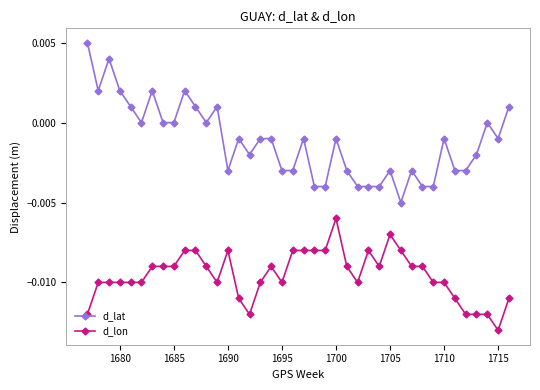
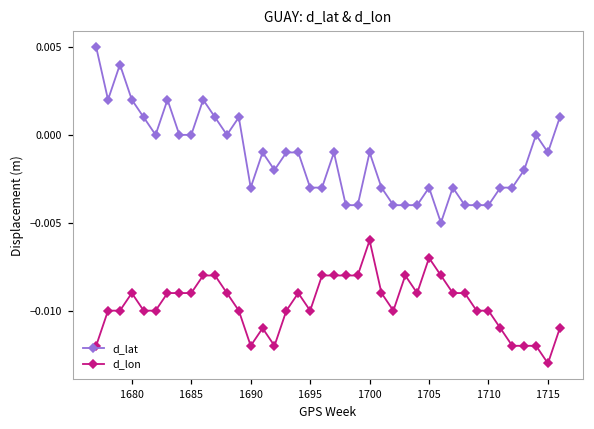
  {
    "d_lat": {
      "1680": 0.002,
      "1685": 0.000,
      "1690": -0.003,
      "1695": -0.003,
      "1700": -0.001,
      "1705": -0.003,
-     "1710": -0.001,
+     "1710": -0.004,
      "1715": -0.001
    },
    "d_lon": {
-     "1680": -0.010,
+     "1680": -0.009,
      "1685": -0.009,
-     "1690": -0.008,
+     "1690": -0.012,
      "1695": -0.010,
      "1700": -0.006,
      "1705": -0.007,
      "1710": -0.010,
      "1715": -0.013
    }
  }
